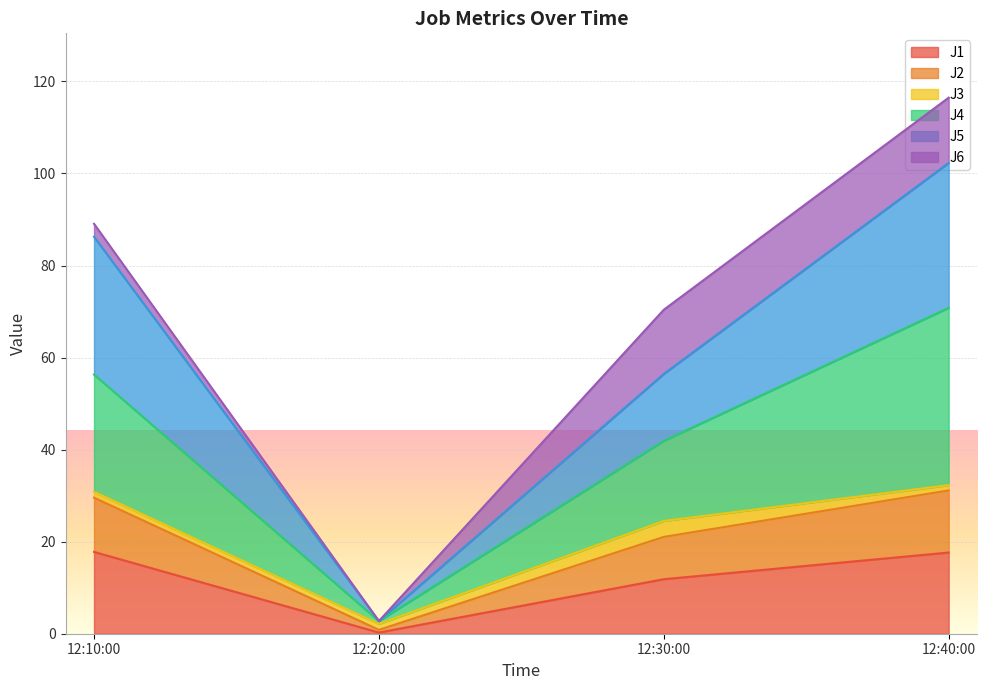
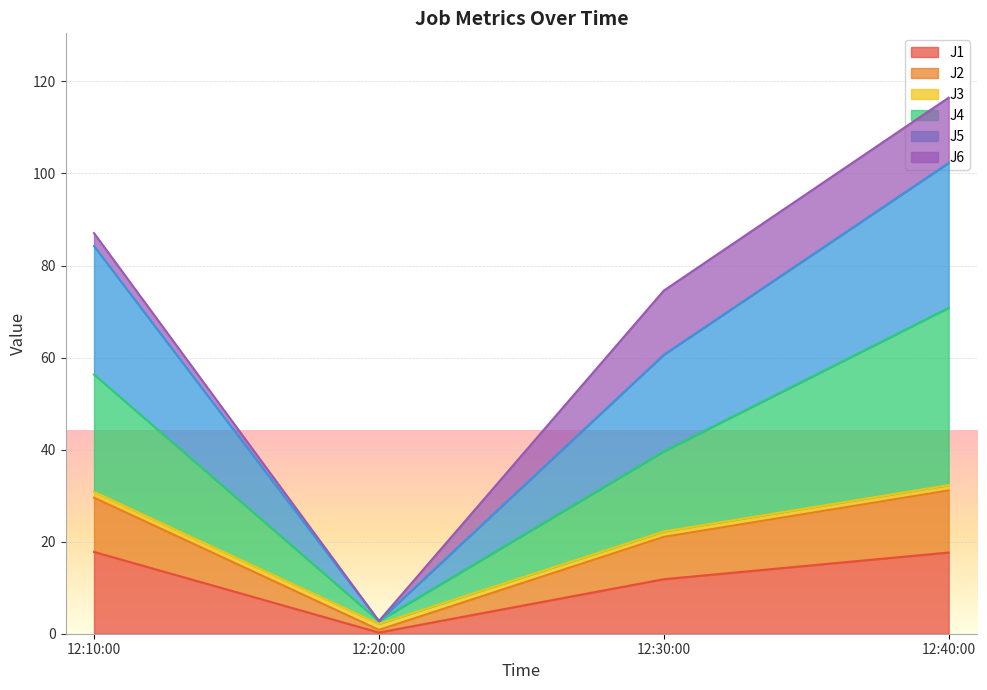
  {
    "J3": {
      "12:10:00": 1,
      "12:20:00": 1,
-     "12:30:00": 3,
+     "12:30:00": 1,
      "12:40:00": 1
    },
    "J4": {
      "12:10:00": 25,
      "12:30:00": 17,
      "12:40:00": 39
    },
    "J5": {
-     "12:10:00": 30,
-     "12:30:00": 15
+     "12:10:00": 28,
+     "12:30:00": 21
    },
    "J6": {
      "12:10:00": 3,
      "12:30:00": 14
    }
  }
